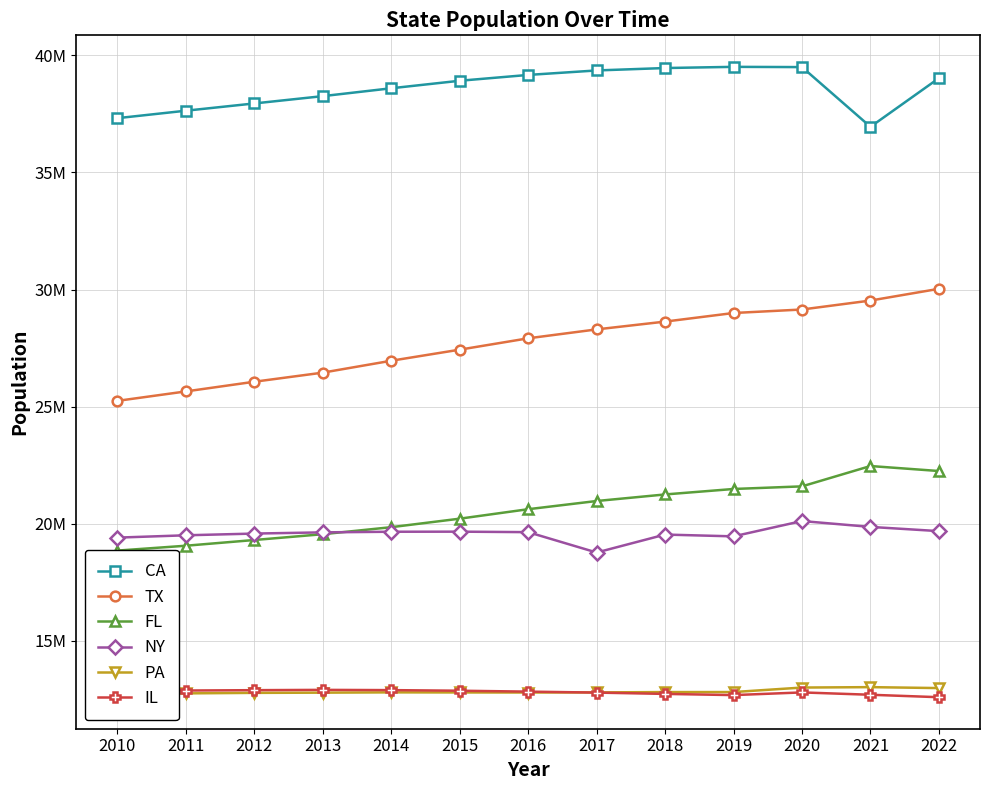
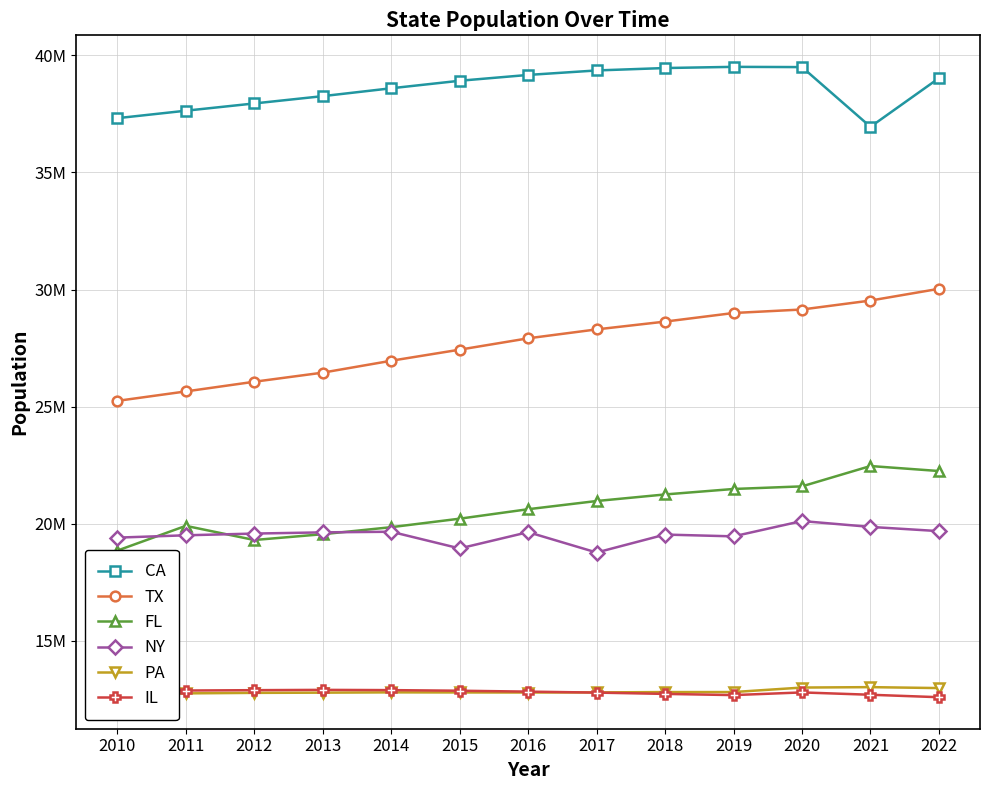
  {
    "CA": {
      "2010": 37300000,
      "2011": 37600000,
      "2012": 37900000,
      "2013": 38300000,
      "2014": 38600000,
      "2015": 38900000,
      "2016": 39200000,
      "2017": 39400000,
      "2018": 39500000,
      "2019": 39500000,
      "2020": 39500000,
      "2021": 37000000,
      "2022": 39000000
    },
    "FL": {
-     "2011": 19100000,
+     "2011": 19900000,
      "2012": 19300000,
      "2014": 19800000,
      "2015": 20200000,
      "2016": 20600000,
      "2017": 21000000,
      "2018": 21200000,
      "2019": 21500000,
      "2020": 21600000,
      "2021": 22500000,
      "2022": 22200000
    },
    "NY": {
      "2010": 19400000,
      "2011": 19500000,
      "2012": 19600000,
      "2014": 19700000,
-     "2015": 19700000,
+     "2015": 18900000,
      "2016": 19600000,
      "2017": 18800000,
      "2018": 19500000,
      "2019": 19500000,
      "2020": 20100000,
      "2021": 19900000,
      "2022": 19700000
    },
    "PA": {
      "2011": 12700000,
      "2012": 12800000,
      "2013": 12800000,
      "2019": 12800000,
      "2020": 13000000,
      "2021": 13000000,
      "2022": 13000000
    }
  }
